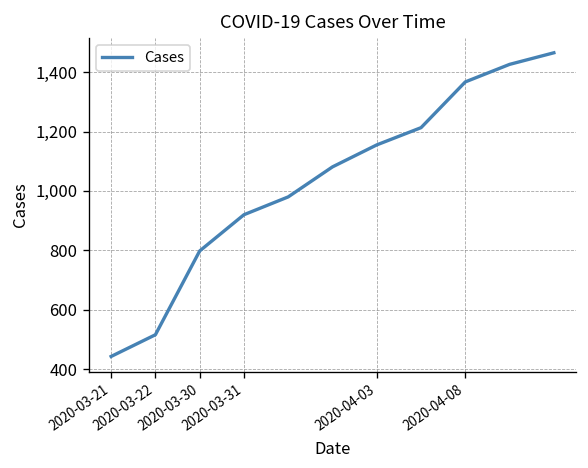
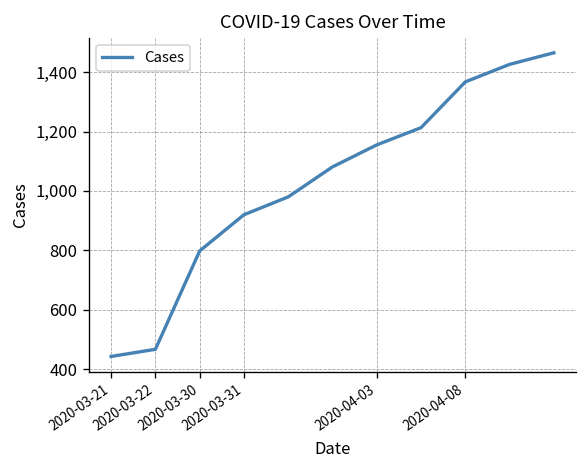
  {
    "2020-03-21": 440,
-   "2020-03-22": 520,
+   "2020-03-22": 470,
    "2020-03-30": 800
  }
